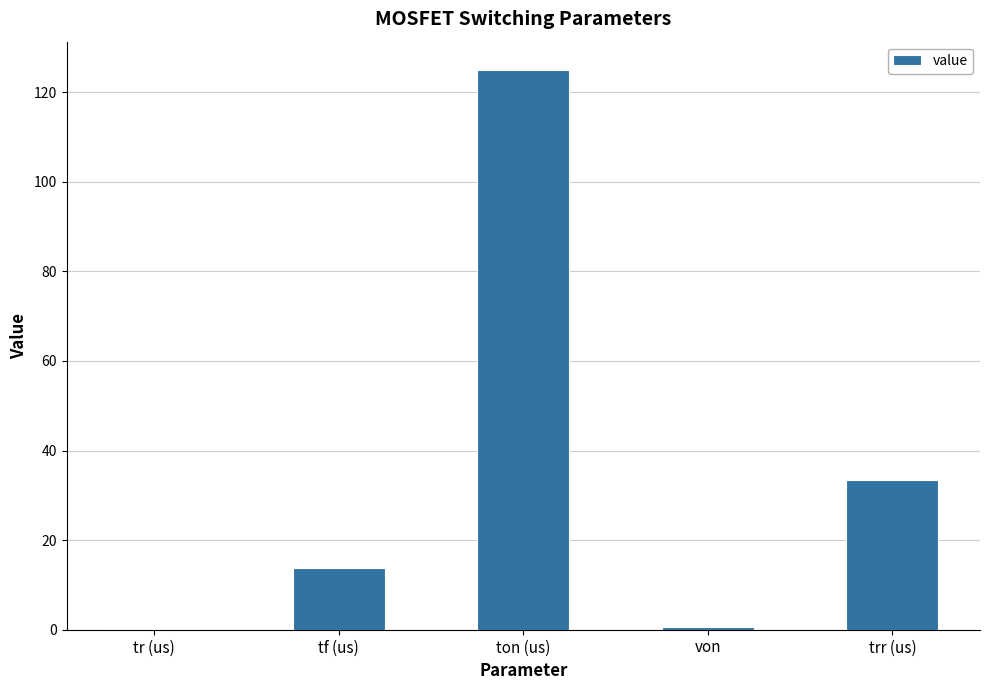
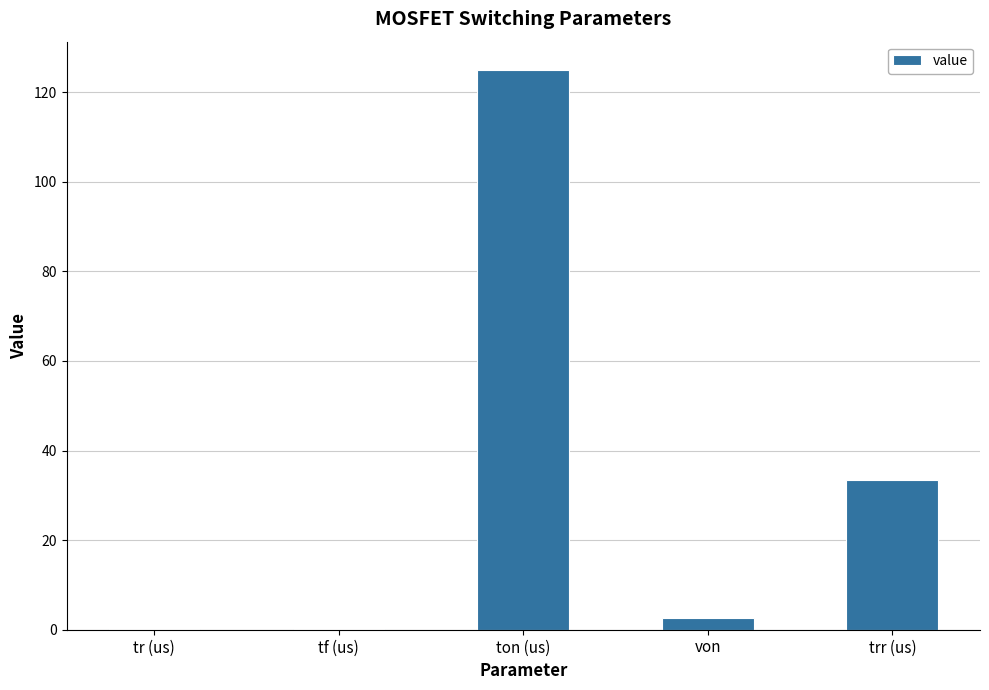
  {
-   "tf (us)": 14,
+   "tf (us)": 0,
    "ton (us)": 125,
-   "von": 1,
+   "von": 3,
    "trr (us)": 33
  }
